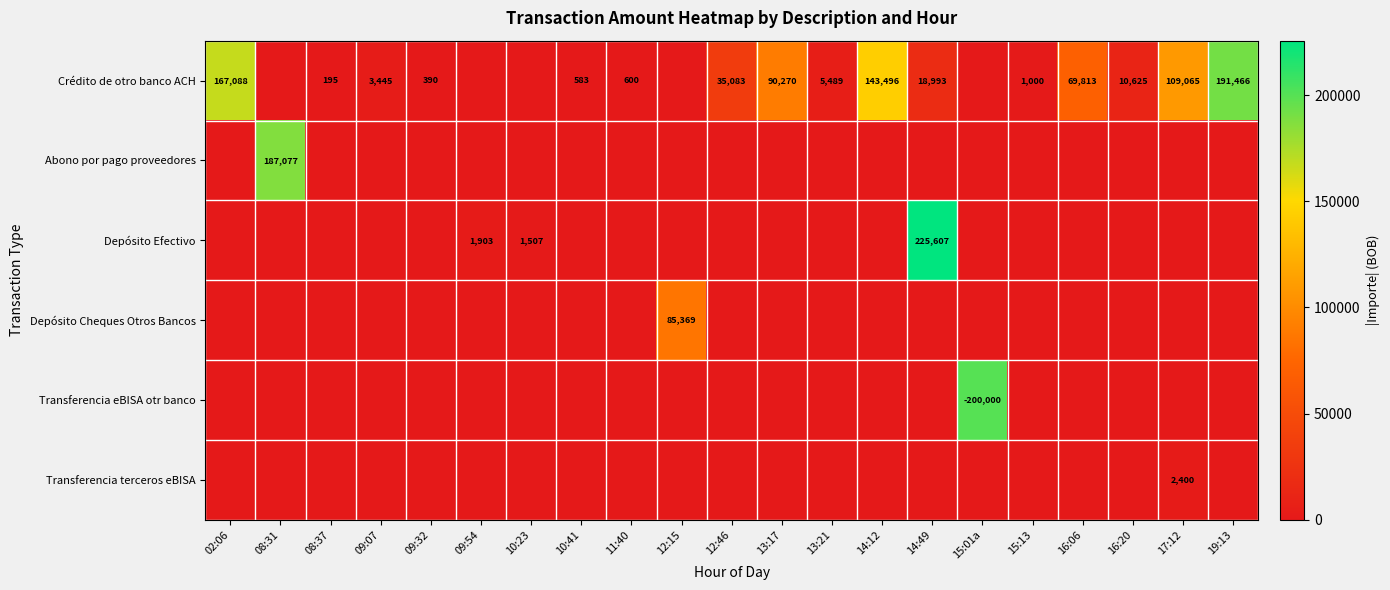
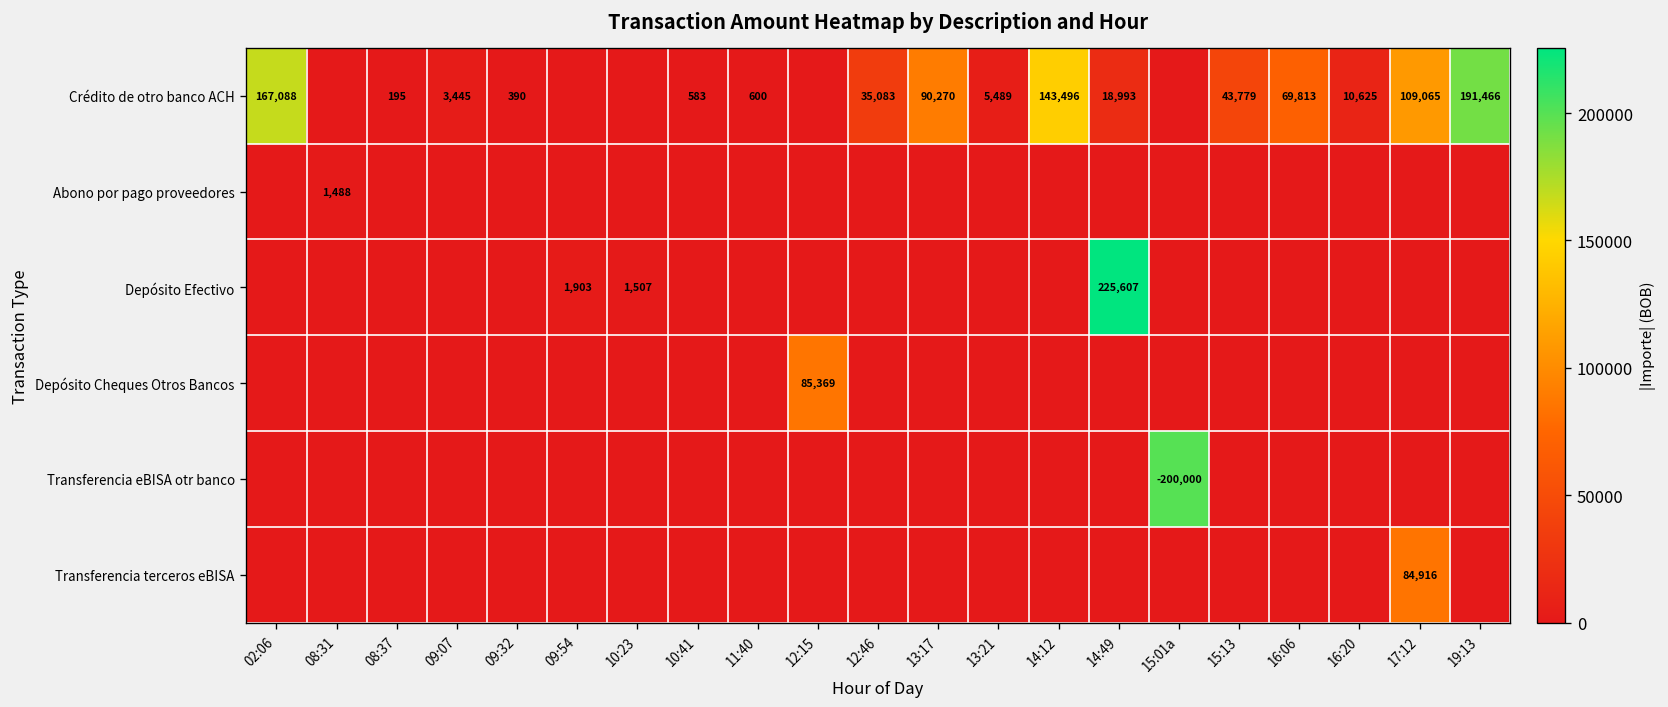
  {
    "Crédito de otro banco ACH": {
      "02:06": "167,088",
      "08:37": "195",
      "09:07": "3,445",
      "09:32": "390",
      "10:41": "583",
      "11:40": "600",
      "12:46": "35,083",
      "13:17": "90,270",
      "13:21": "5,489",
      "14:12": "143,496",
      "14:49": "18,993",
-     "15:13": "1,000",
+     "15:13": "43,779",
      "16:06": "69,813",
      "16:20": "10,625",
      "17:12": "109,065",
      "19:13": "191,466"
    },
    "Abono por pago proveedores": {
-     "08:31": "187,077"
+     "08:31": "1,488"
    },
    "Depósito Efectivo": {
      "09:54": "1,903",
      "10:23": "1,507",
      "14:49": "225,607"
    },
    "Depósito Cheques Otros Bancos": {
      "12:15": "85,369"
    },
    "Transferencia eBISA otr banco": {
      "15:01a": "-200,000"
    },
    "Transferencia terceros eBISA": {
-     "17:12": "2,400"
+     "17:12": "84,916"
    }
  }
